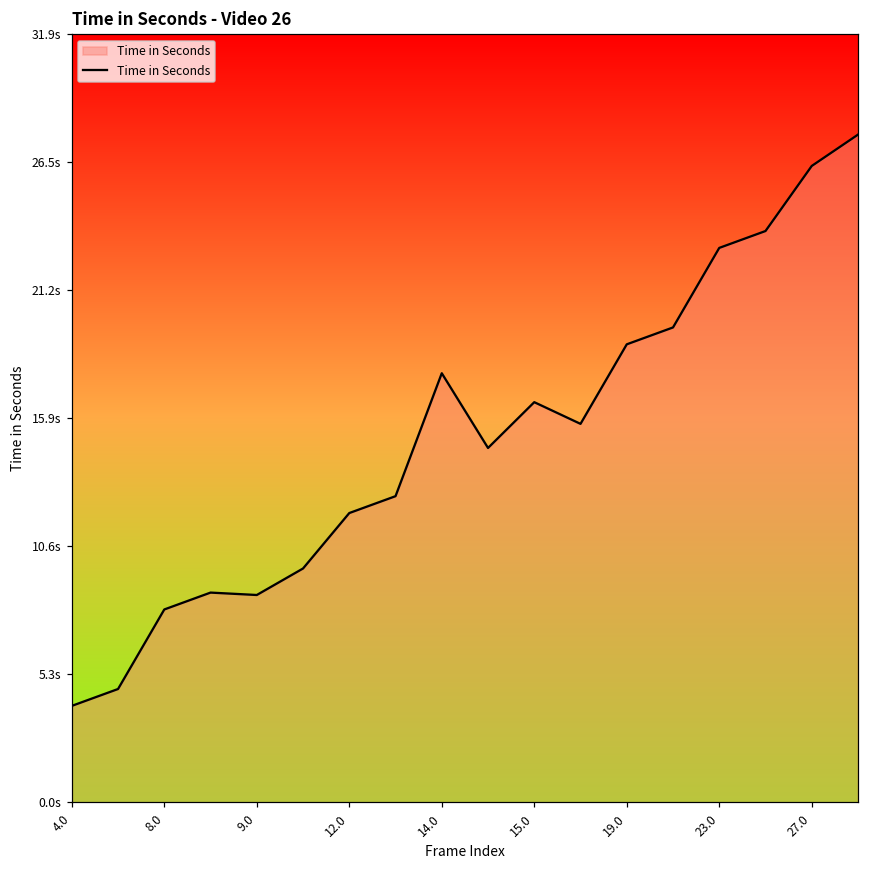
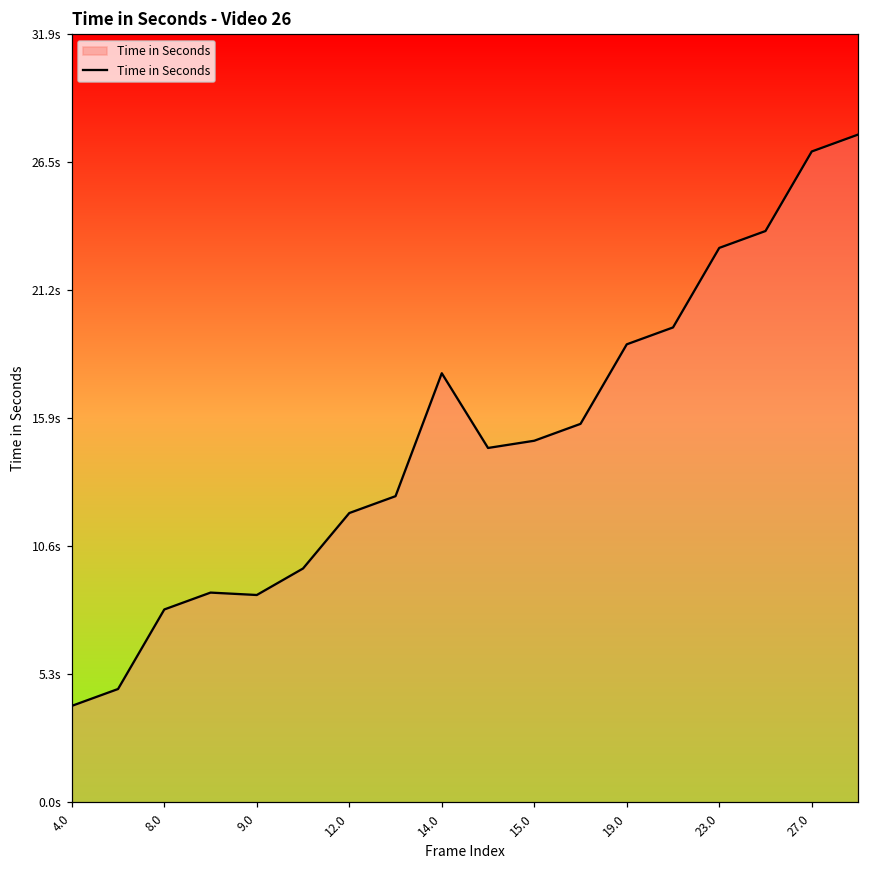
  {
    "4.0": "4.0s",
    "8.0": "8.0s",
    "9.0": "8.6s",
    "12.0": "12.0s",
    "14.0": "17.8s",
-   "15.0": "16.6s",
+   "15.0": "15.0s",
    "19.0": "19.0s",
    "23.0": "23.0s",
-   "27.0": "26.4s"
+   "27.0": "27.0s"
  }
